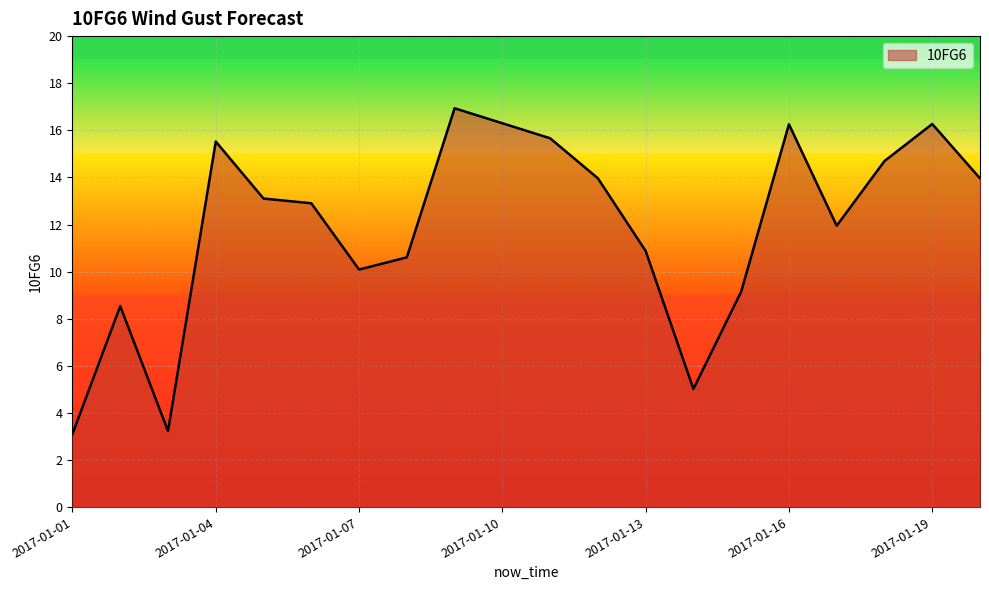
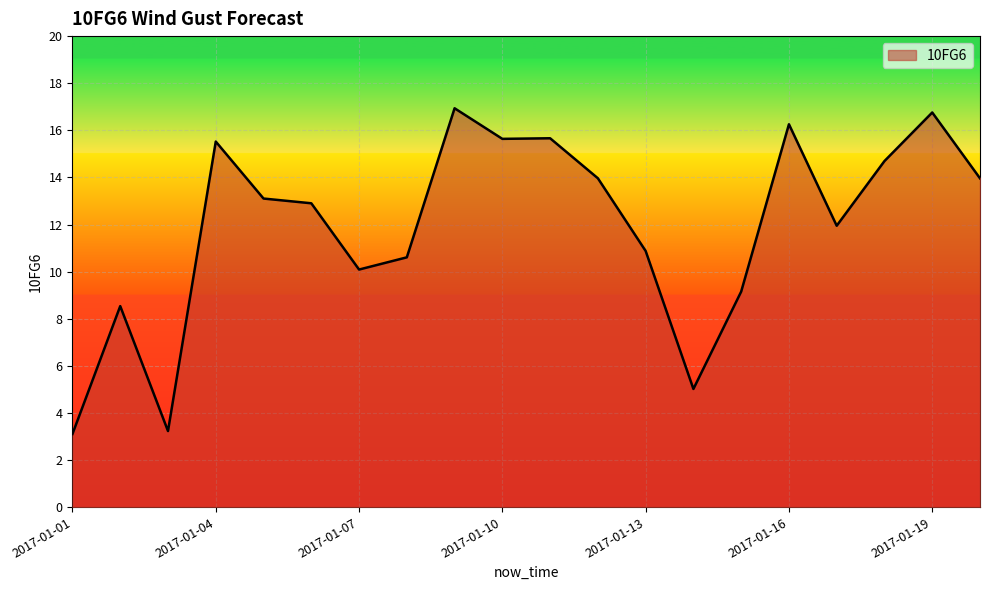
  {
    "2017-01-01": 3.1,
    "2017-01-04": 15.5,
    "2017-01-07": 10.1,
-   "2017-01-10": 16.3,
+   "2017-01-10": 15.6,
    "2017-01-13": 10.9,
    "2017-01-16": 16.3,
-   "2017-01-19": 16.3
+   "2017-01-19": 16.8
  }
